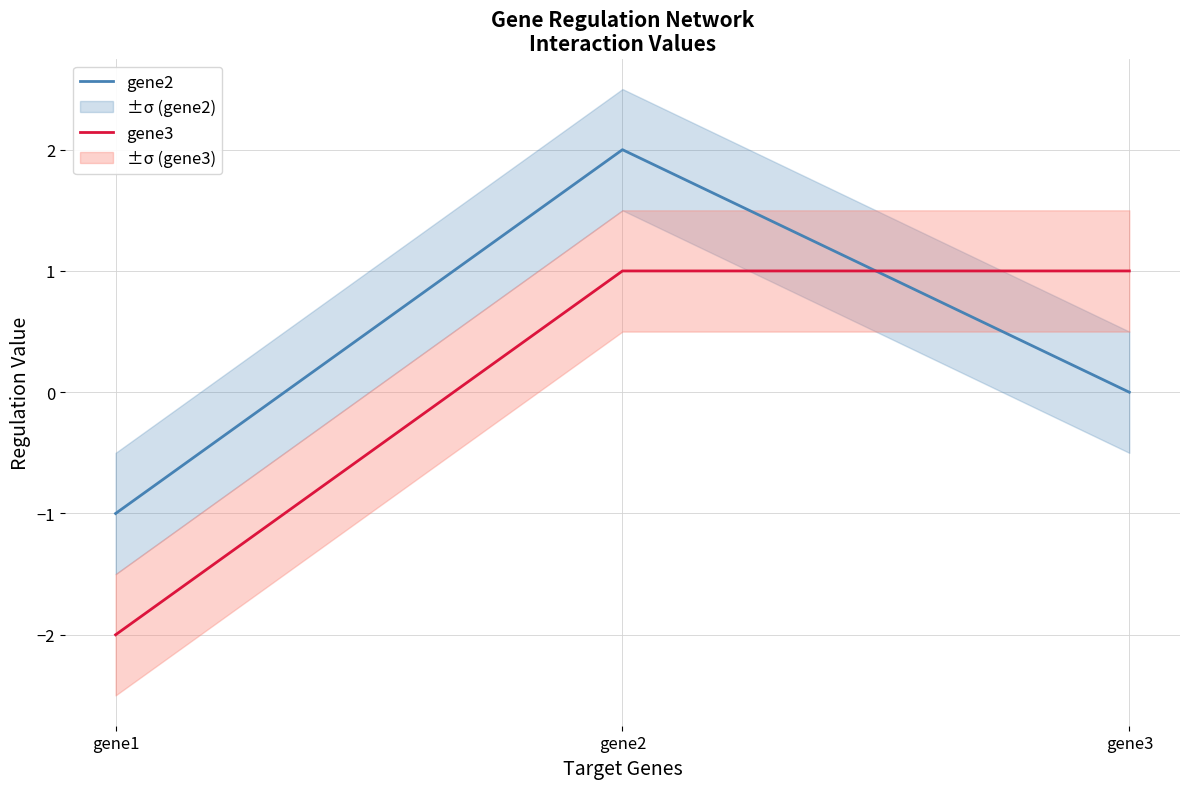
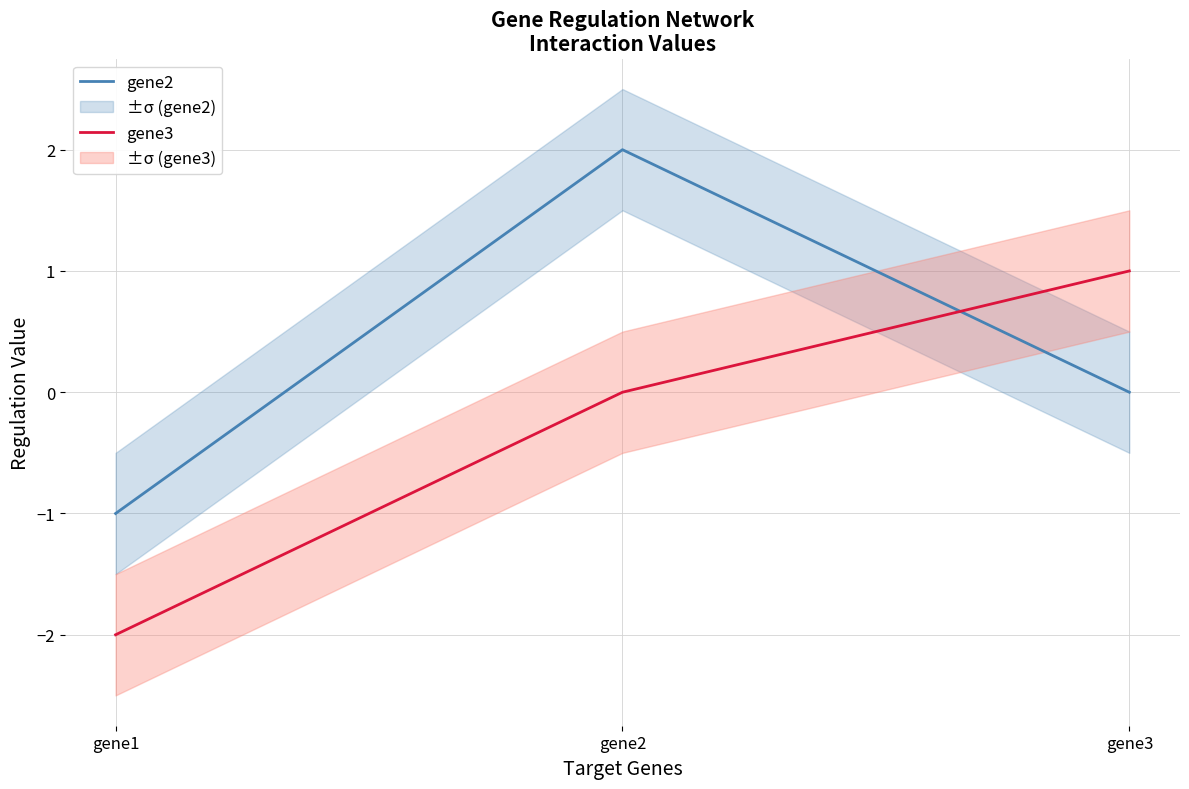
  {
    "gene3": {
      "gene1": -2,
-     "gene2": 1,
+     "gene2": 0,
      "gene3": 1
    },
    "±σ (gene3)": {
      "gene3": 1
    }
  }
